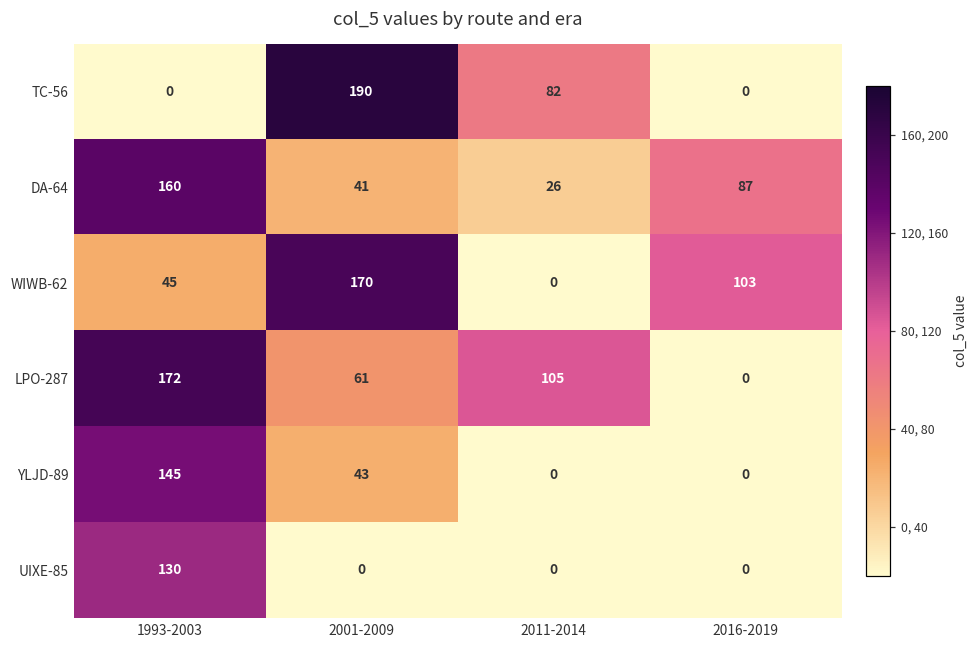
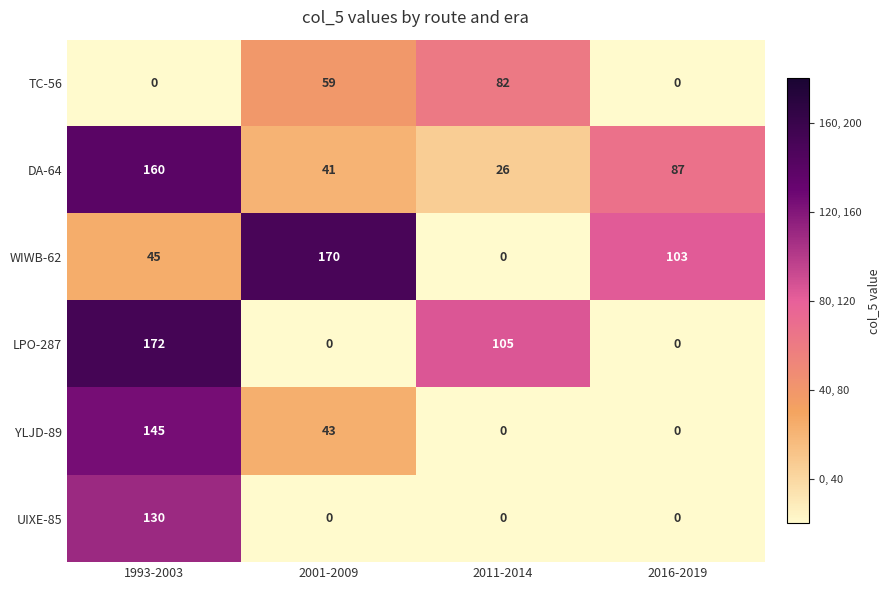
  {
    "TC-56": {
      "1993-2003": 0,
-     "2001-2009": 190,
+     "2001-2009": 59,
      "2011-2014": 82,
      "2016-2019": 0
    },
    "DA-64": {
      "1993-2003": 160,
      "2001-2009": 41,
      "2011-2014": 26,
      "2016-2019": 87
    },
    "WIWB-62": {
      "1993-2003": 45,
      "2001-2009": 170,
      "2011-2014": 0,
      "2016-2019": 103
    },
    "LPO-287": {
      "1993-2003": 172,
-     "2001-2009": 61,
+     "2001-2009": 0,
      "2011-2014": 105,
      "2016-2019": 0
    },
    "YLJD-89": {
      "1993-2003": 145,
      "2001-2009": 43,
      "2011-2014": 0,
      "2016-2019": 0
    },
    "UIXE-85": {
      "1993-2003": 130,
      "2001-2009": 0,
      "2011-2014": 0,
      "2016-2019": 0
    }
  }
